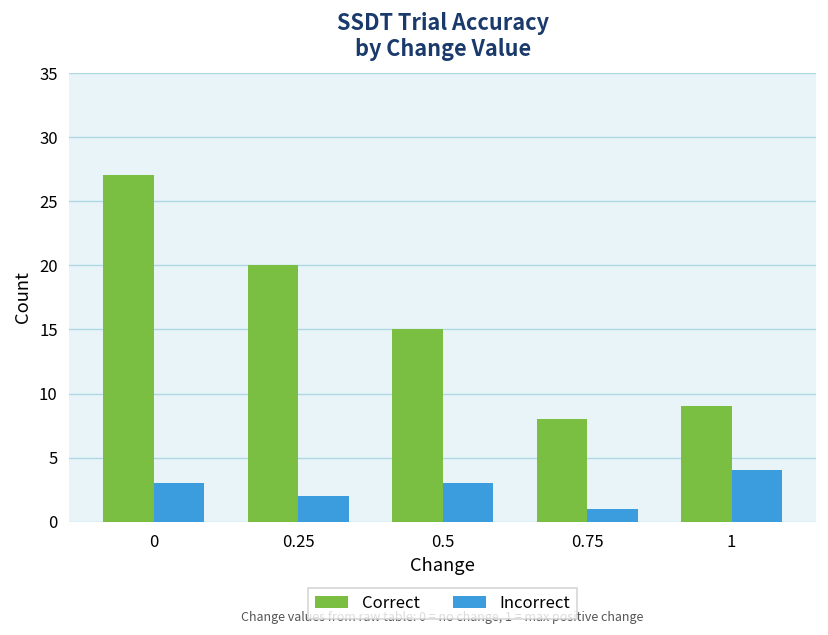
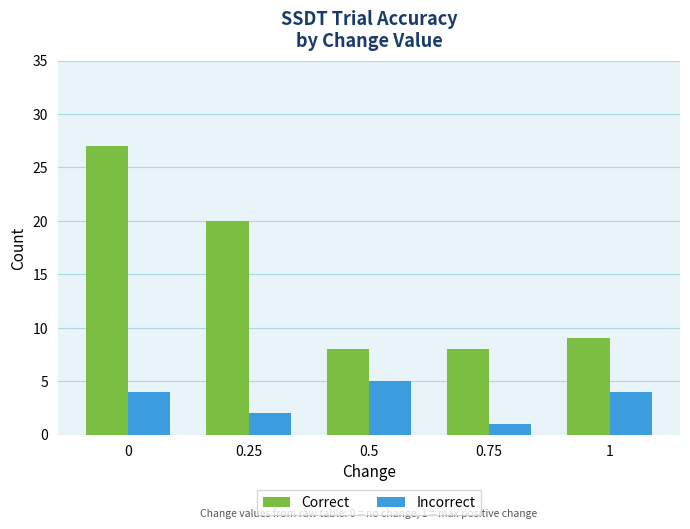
  {
    "Correct": {
      "0": 27,
      "0.25": 20,
-     "0.5": 15,
+     "0.5": 8,
      "0.75": 8,
      "1": 9
    },
    "Incorrect": {
-     "0": 3,
+     "0": 4,
      "0.25": 2,
-     "0.5": 3,
+     "0.5": 5,
      "0.75": 1,
      "1": 4
    }
  }
